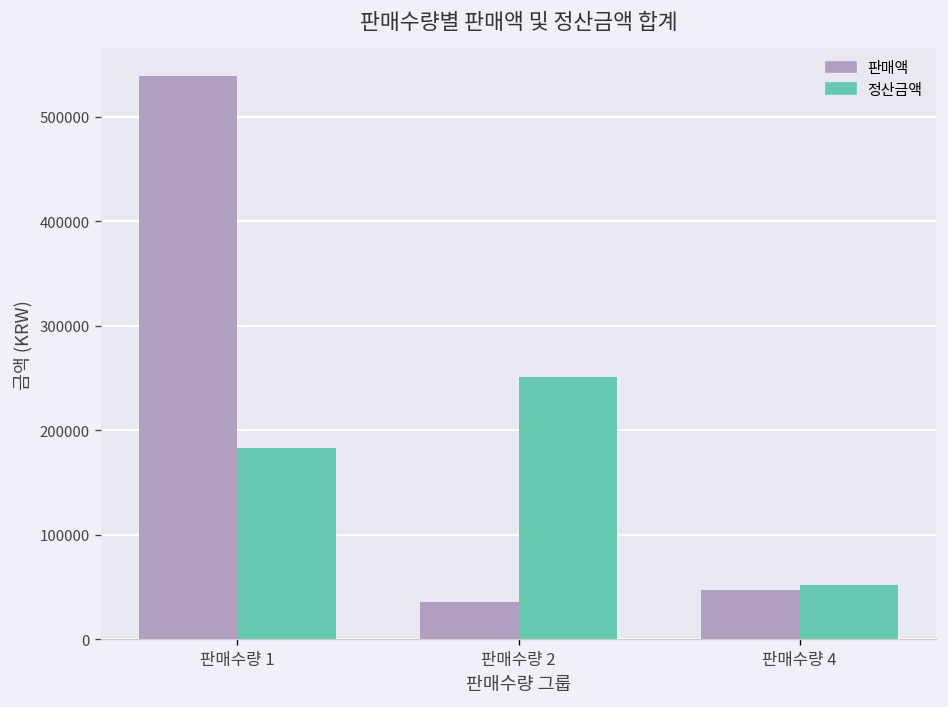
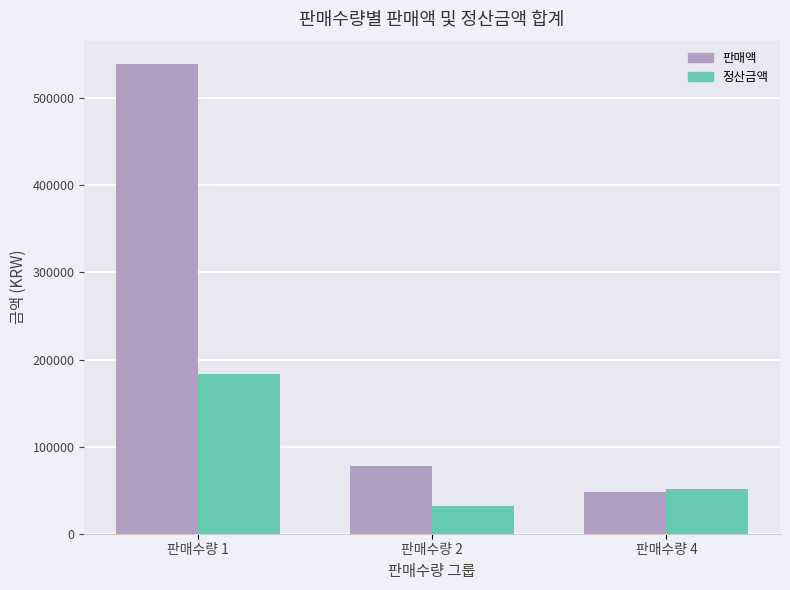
  {
    "판매액": {
      "판매수량 1": 540000,
-     "판매수량 2": 40000,
+     "판매수량 2": 80000,
      "판매수량 4": 50000
    },
    "정산금액": {
      "판매수량 1": 180000,
-     "판매수량 2": 250000,
+     "판매수량 2": 30000,
      "판매수량 4": 50000
    }
  }
